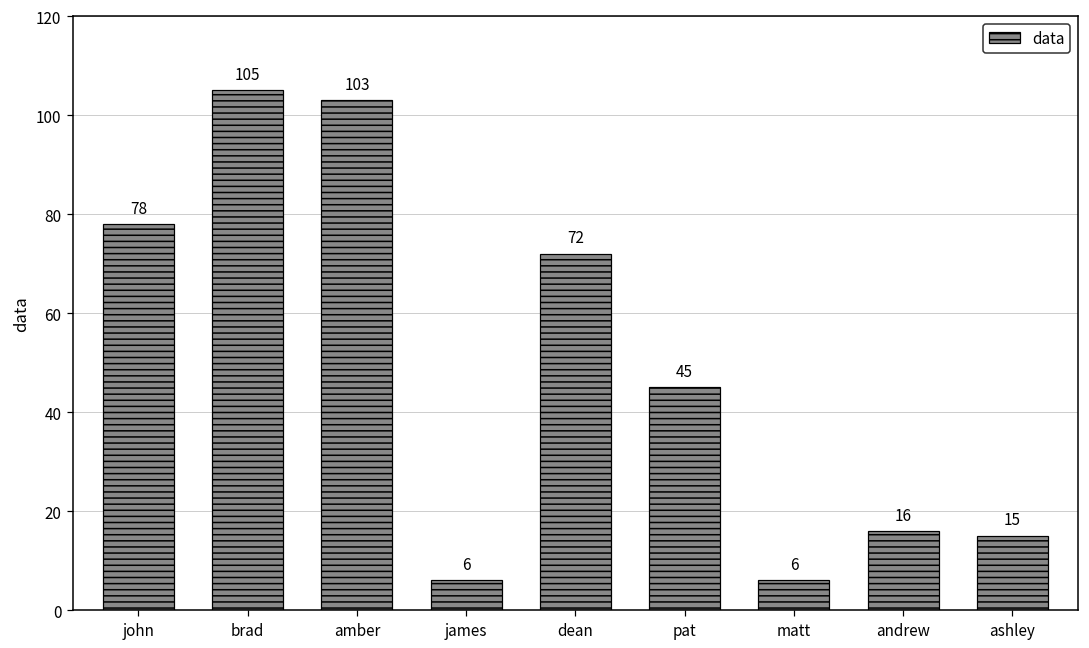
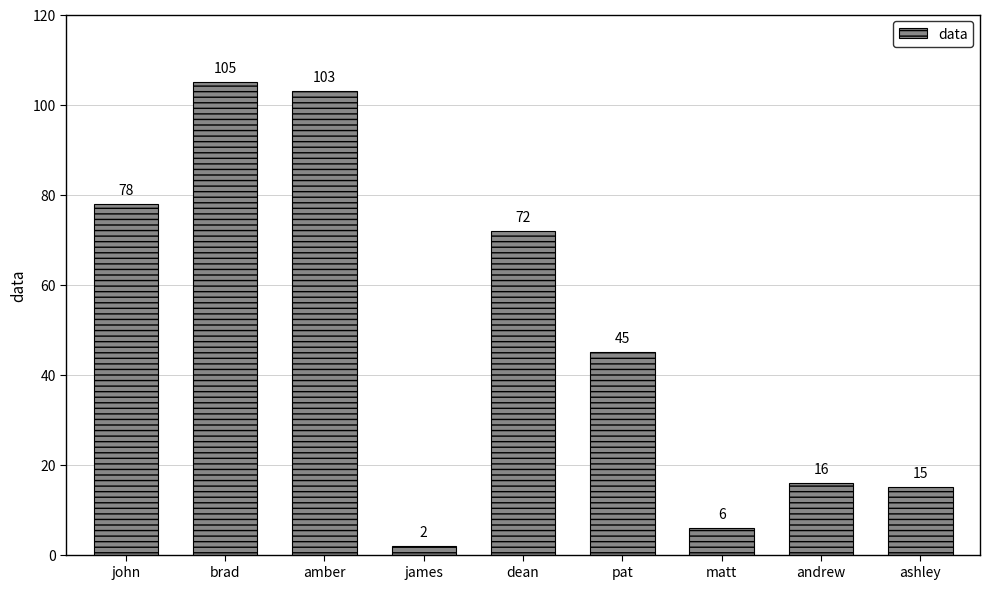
  {
    "john": 78,
    "brad": 105,
    "amber": 103,
-   "james": 6,
+   "james": 2,
    "dean": 72,
    "pat": 45,
    "matt": 6,
    "andrew": 16,
    "ashley": 15
  }
